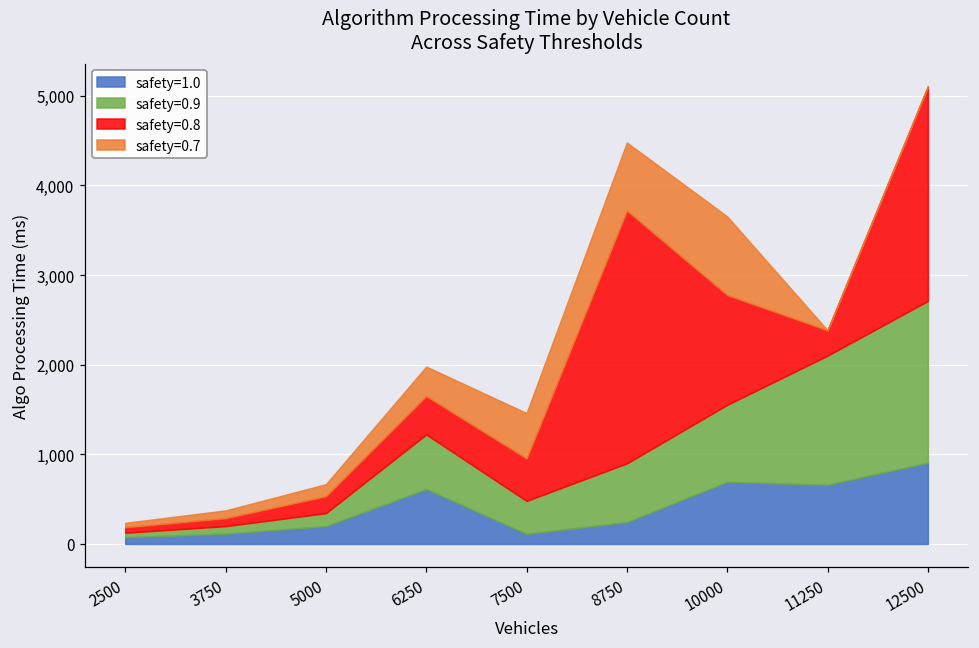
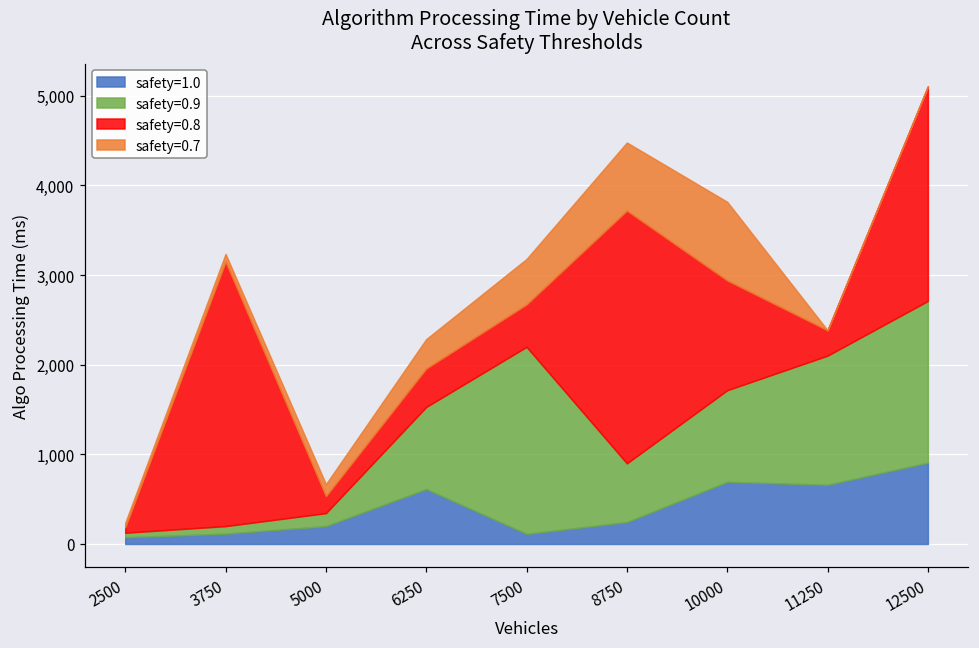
  {
    "safety=1.0": {
      "2500": "100",
      "3750": "100",
      "5000": "200",
      "6250": "600",
      "7500": "100",
      "8750": "200",
      "10000": "700",
      "11250": "700",
      "12500": "900"
    },
    "safety=0.9": {
      "2500": "100",
      "3750": "100",
      "5000": "100",
-     "6250": "600",
-     "7500": "400",
+     "6250": "900",
+     "7500": "2,100",
      "8750": "700",
-     "10000": "900",
+     "10000": "1,000",
      "11250": "1,400",
      "12500": "1,800"
    },
    "safety=0.8": {
      "2500": "100",
-     "3750": "100",
+     "3750": "2,900",
      "5000": "200",
      "6250": "400",
      "7500": "500",
      "8750": "2,800",
      "10000": "1,200"
    },
    "safety=0.7": {
      "2500": "0",
      "3750": "100",
      "5000": "100",
      "6250": "300",
      "7500": "500",
      "8750": "800",
      "10000": "900"
    }
  }
